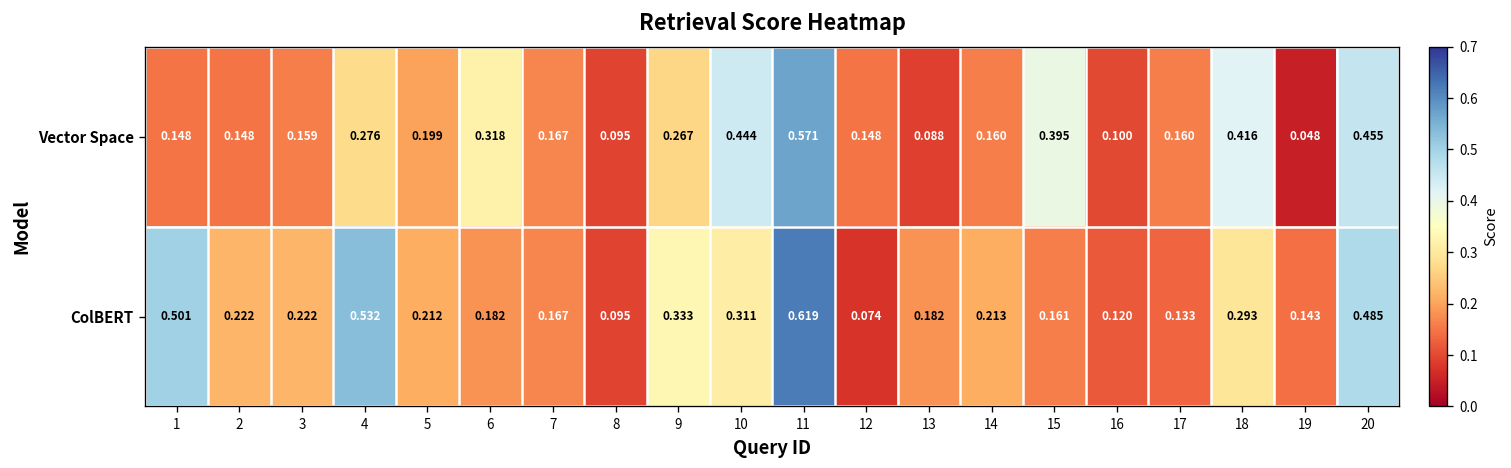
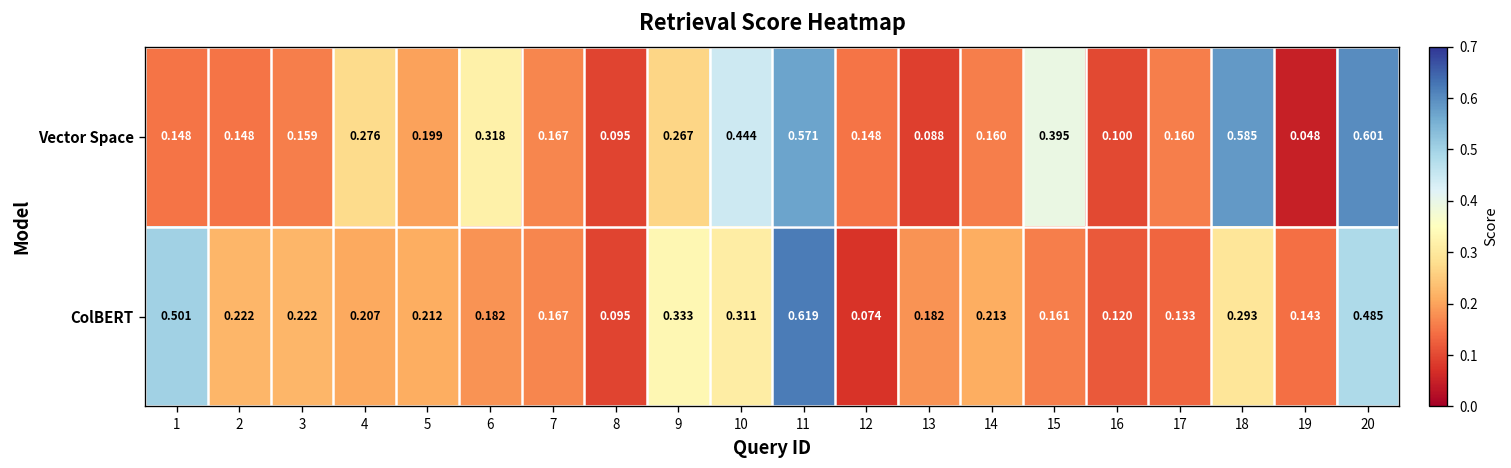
  {
    "Vector Space": {
      "1": 0.148,
      "2": 0.148,
      "3": 0.159,
      "4": 0.276,
      "5": 0.199,
      "6": 0.318,
      "7": 0.167,
      "8": 0.095,
      "9": 0.267,
      "10": 0.444,
      "11": 0.571,
      "12": 0.148,
      "13": 0.088,
      "14": 0.160,
      "15": 0.395,
      "16": 0.100,
      "17": 0.160,
-     "18": 0.416,
+     "18": 0.585,
      "19": 0.048,
-     "20": 0.455
+     "20": 0.601
    },
    "ColBERT": {
      "1": 0.501,
      "2": 0.222,
      "3": 0.222,
-     "4": 0.532,
+     "4": 0.207,
      "5": 0.212,
      "6": 0.182,
      "7": 0.167,
      "8": 0.095,
      "9": 0.333,
      "10": 0.311,
      "11": 0.619,
      "12": 0.074,
      "13": 0.182,
      "14": 0.213,
      "15": 0.161,
      "16": 0.120,
      "17": 0.133,
      "18": 0.293,
      "19": 0.143,
      "20": 0.485
    }
  }
